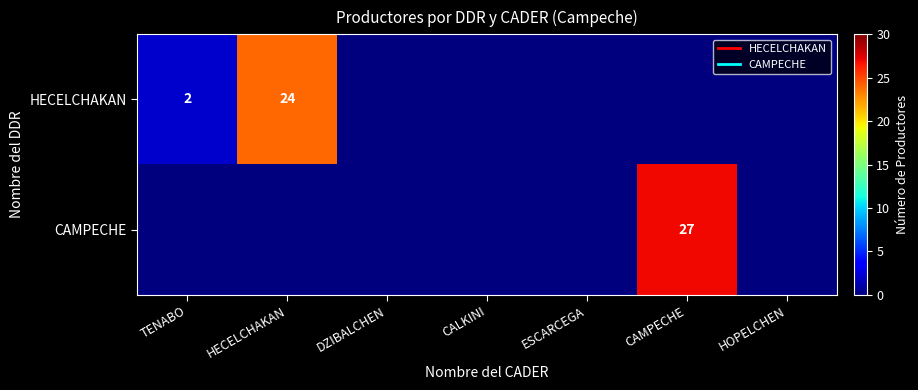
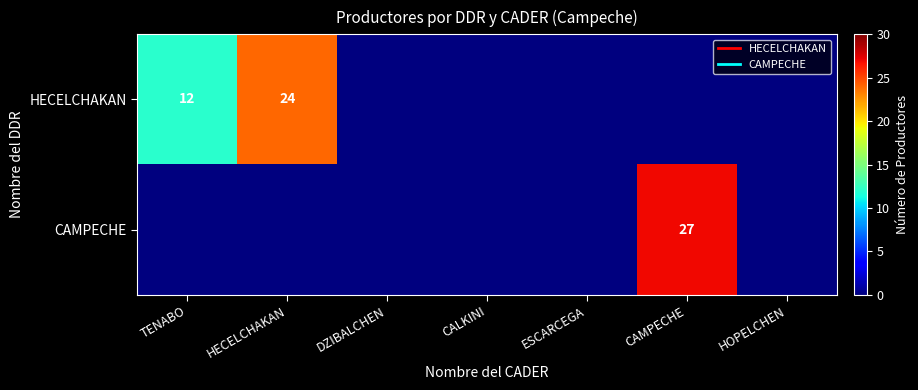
  {
    "HECELCHAKAN": {
-     "TENABO": 2,
+     "TENABO": 12,
      "HECELCHAKAN": 24
    },
    "CAMPECHE": {
      "CAMPECHE": 27
    }
  }
